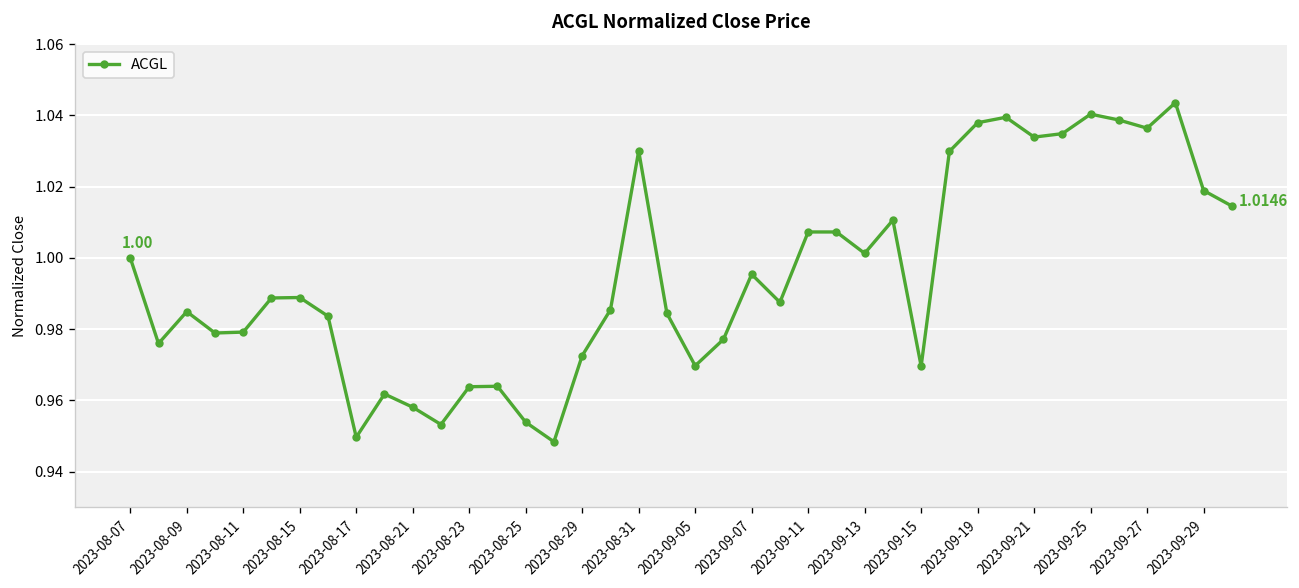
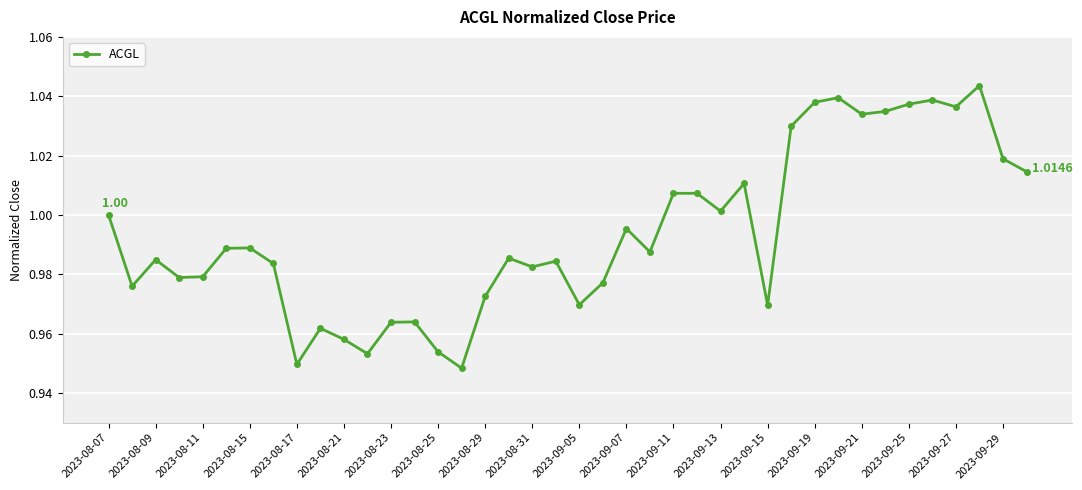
  {
    "2023-08-09": 0.985,
    "2023-08-11": 0.979,
    "2023-08-15": 0.989,
    "2023-08-17": 0.950,
    "2023-08-21": 0.958,
    "2023-08-23": 0.964,
    "2023-08-25": 0.954,
    "2023-08-29": 0.973,
-   "2023-08-31": 1.030,
+   "2023-08-31": 0.982,
    "2023-09-05": 0.970,
    "2023-09-07": 0.995,
    "2023-09-11": 1.007,
    "2023-09-13": 1.001,
    "2023-09-15": 0.970,
    "2023-09-19": 1.038,
    "2023-09-21": 1.034,
-   "2023-09-25": 1.040,
+   "2023-09-25": 1.037,
    "2023-09-27": 1.036,
    "2023-09-29": 1.019
  }
